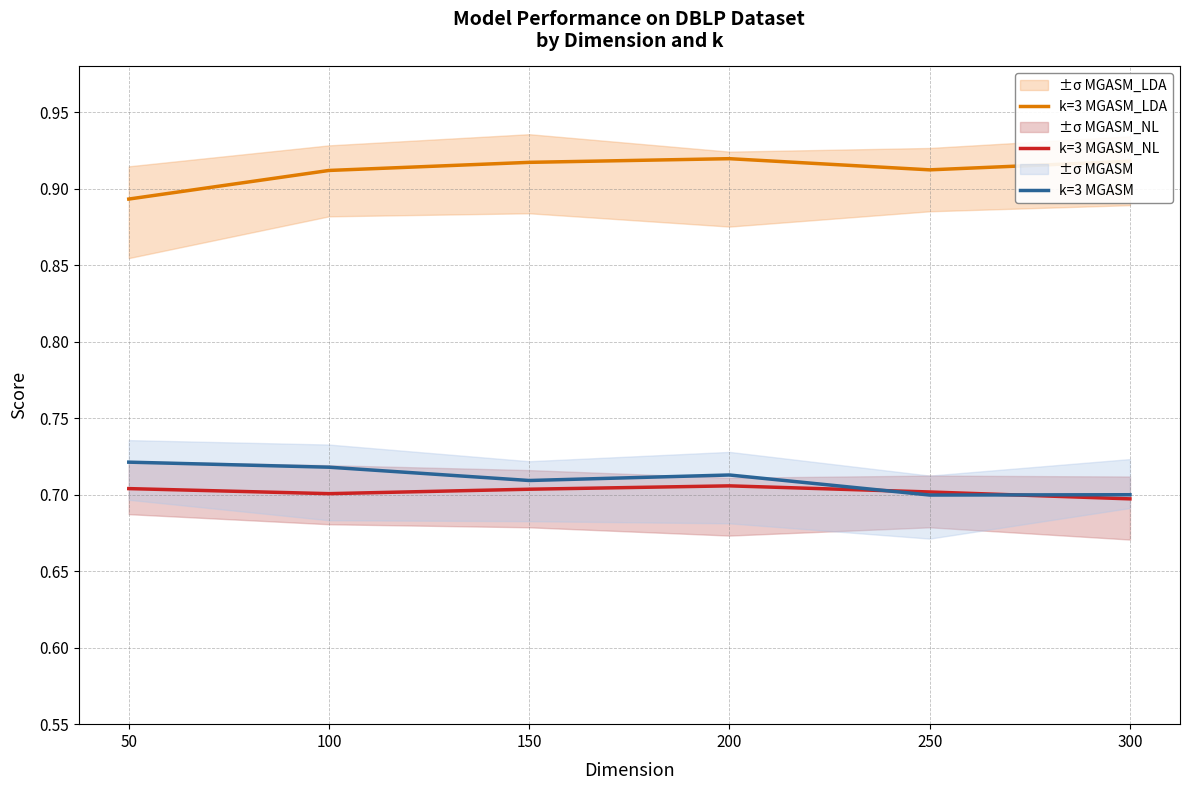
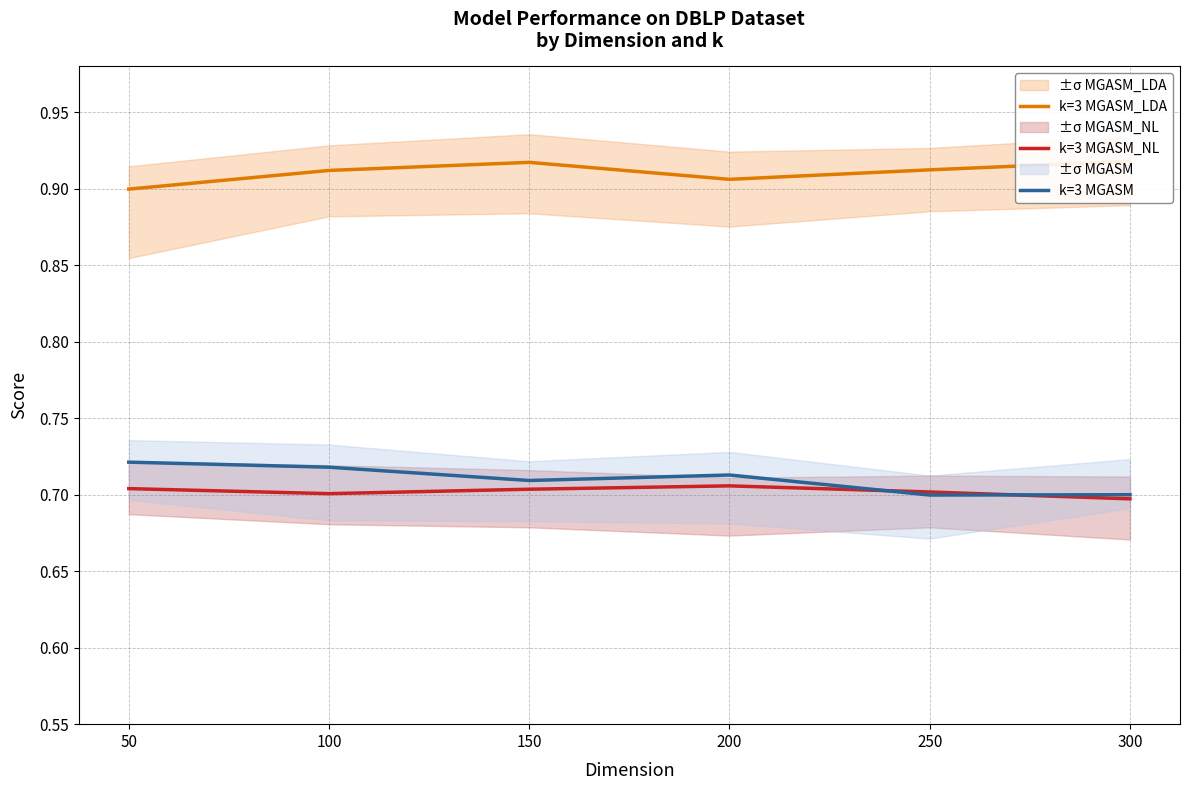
  {
    "k=3 MGASM_LDA": {
-     "50": 0.893,
+     "50": 0.900,
      "100": 0.912,
      "150": 0.917,
-     "200": 0.920,
+     "200": 0.906,
      "250": 0.912
    },
    "k=3 MGASM_NL": {
      "50": 0.704,
      "100": 0.701,
      "150": 0.704,
      "200": 0.706,
      "250": 0.702,
      "300": 0.697
    },
    "k=3 MGASM": {
      "150": 0.709,
      "200": 0.713,
      "250": 0.700,
      "300": 0.700
    }
  }
